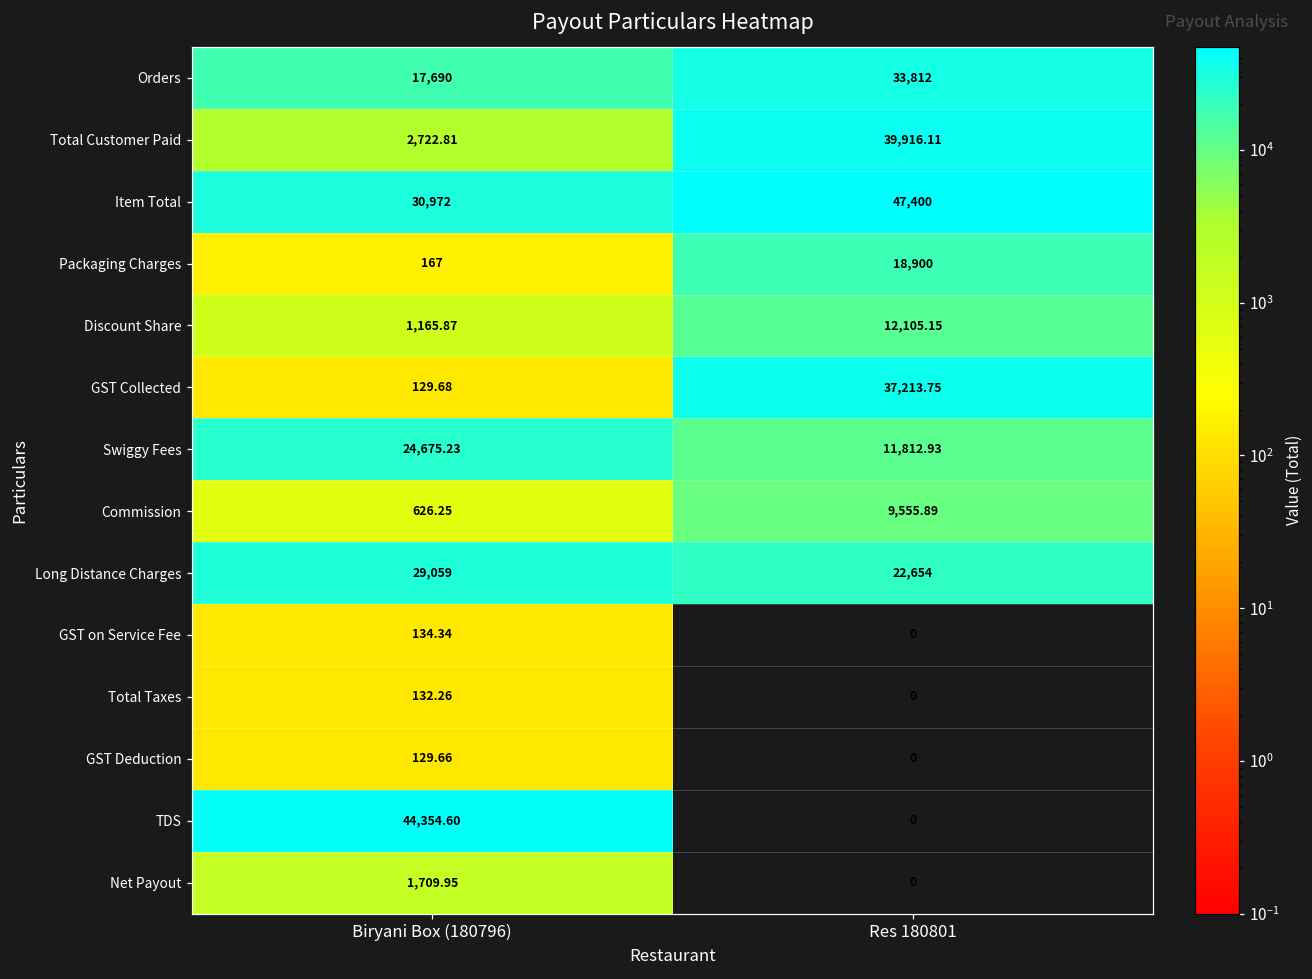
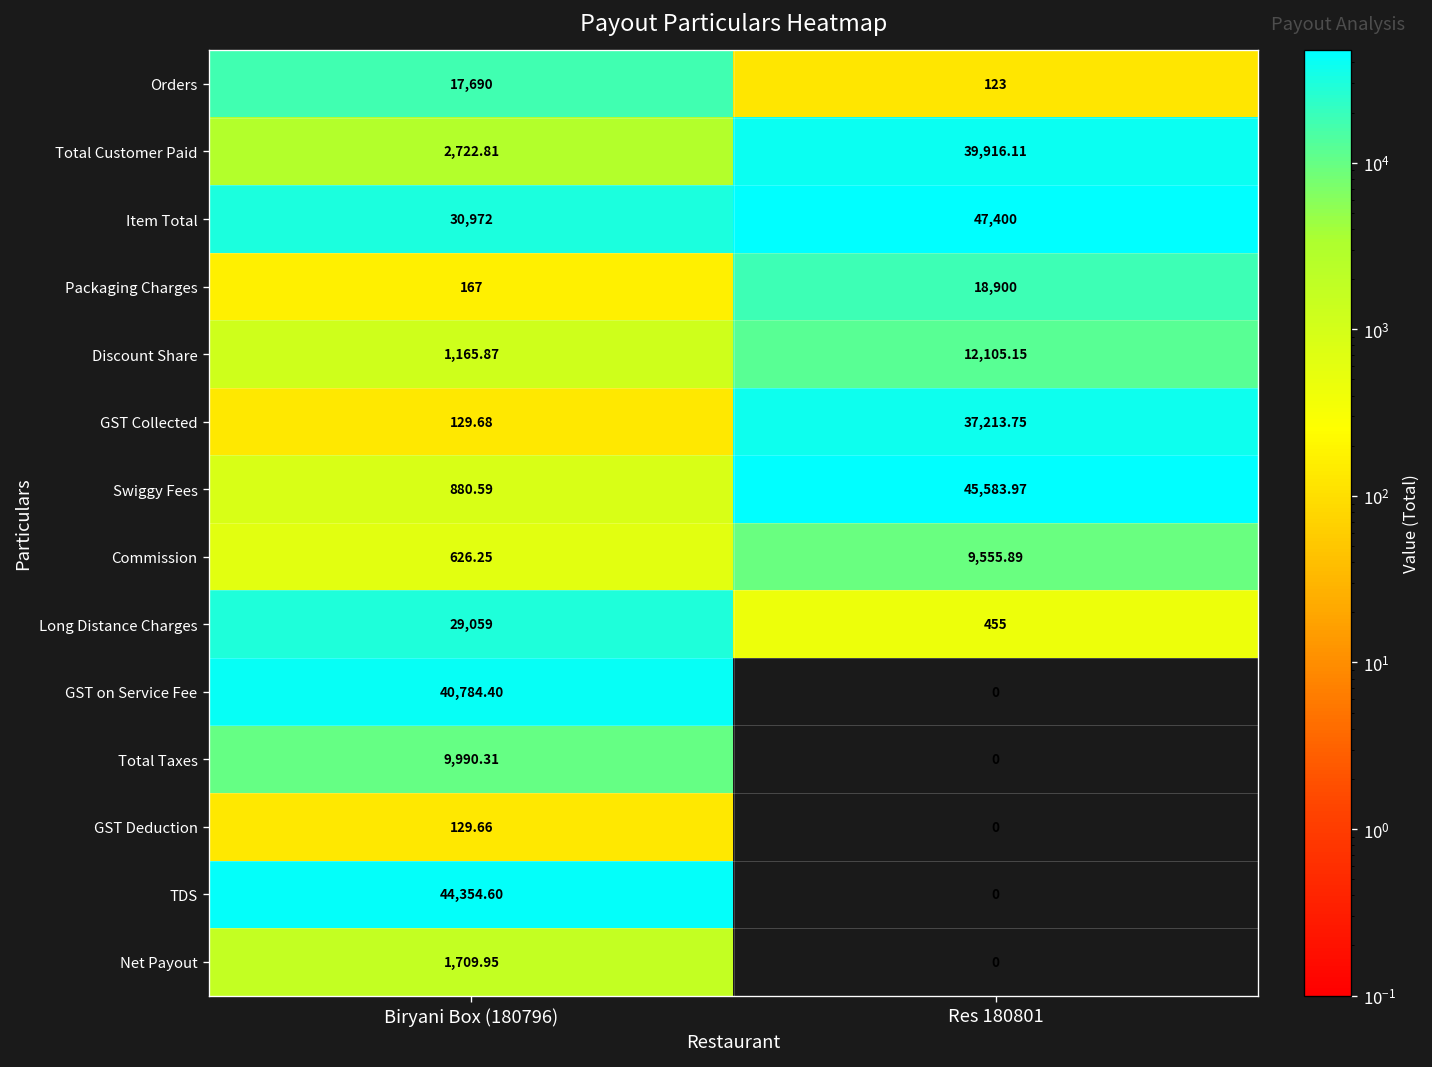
  {
    "Orders": {
      "Biryani Box (180796)": "17,690",
-     "Res 180801": "33,812"
+     "Res 180801": "123"
    },
    "Total Customer Paid": {
      "Biryani Box (180796)": "2,722.81",
      "Res 180801": "39,916.11"
    },
    "Item Total": {
      "Biryani Box (180796)": "30,972",
      "Res 180801": "47,400"
    },
    "Packaging Charges": {
      "Biryani Box (180796)": "167",
      "Res 180801": "18,900"
    },
    "Discount Share": {
      "Biryani Box (180796)": "1,165.87",
      "Res 180801": "12,105.15"
    },
    "GST Collected": {
      "Biryani Box (180796)": "129.68",
      "Res 180801": "37,213.75"
    },
    "Swiggy Fees": {
-     "Biryani Box (180796)": "24,675.23",
-     "Res 180801": "11,812.93"
+     "Biryani Box (180796)": "880.59",
+     "Res 180801": "45,583.97"
    },
    "Commission": {
      "Biryani Box (180796)": "626.25",
      "Res 180801": "9,555.89"
    },
    "Long Distance Charges": {
      "Biryani Box (180796)": "29,059",
-     "Res 180801": "22,654"
+     "Res 180801": "455"
    },
    "GST on Service Fee": {
-     "Biryani Box (180796)": "134.34"
+     "Biryani Box (180796)": "40,784.40"
    },
    "Total Taxes": {
-     "Biryani Box (180796)": "132.26"
+     "Biryani Box (180796)": "9,990.31"
    },
    "GST Deduction": {
      "Biryani Box (180796)": "129.66"
    },
    "TDS": {
      "Biryani Box (180796)": "44,354.60"
    },
    "Net Payout": {
      "Biryani Box (180796)": "1,709.95"
    }
  }
